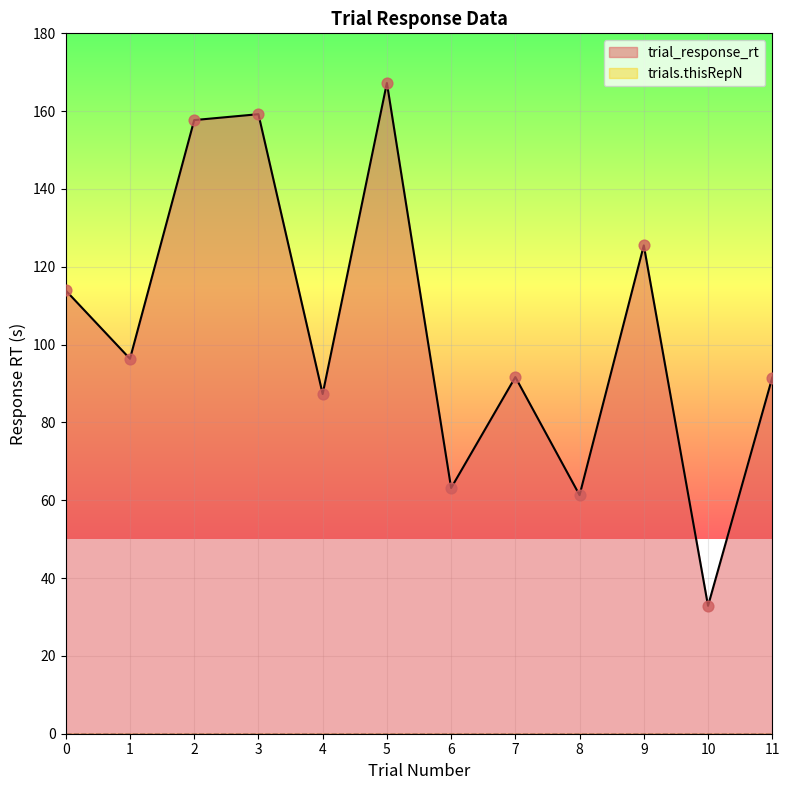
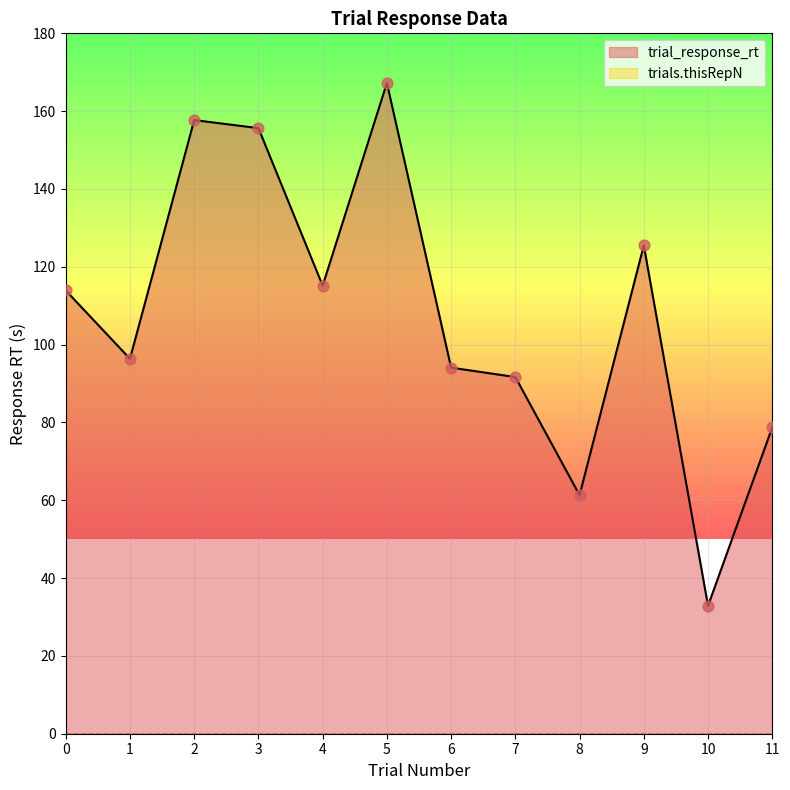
  {
    "trial_response_rt": {
      "0": 114,
      "1": 96,
      "2": 158,
-     "3": 159,
-     "4": 87,
+     "3": 156,
+     "4": 115,
      "5": 167,
-     "6": 63,
+     "6": 94,
      "7": 92,
      "8": 61,
      "9": 125,
      "10": 33,
-     "11": 92
+     "11": 79
    },
    "trials.thisRepN": {
      "0": 0,
      "1": 0,
      "2": 0,
      "3": 0,
      "4": 0,
      "5": 0,
      "6": 0,
      "7": 0,
      "8": 0,
      "9": 0,
      "10": 0,
      "11": 0
    }
  }
